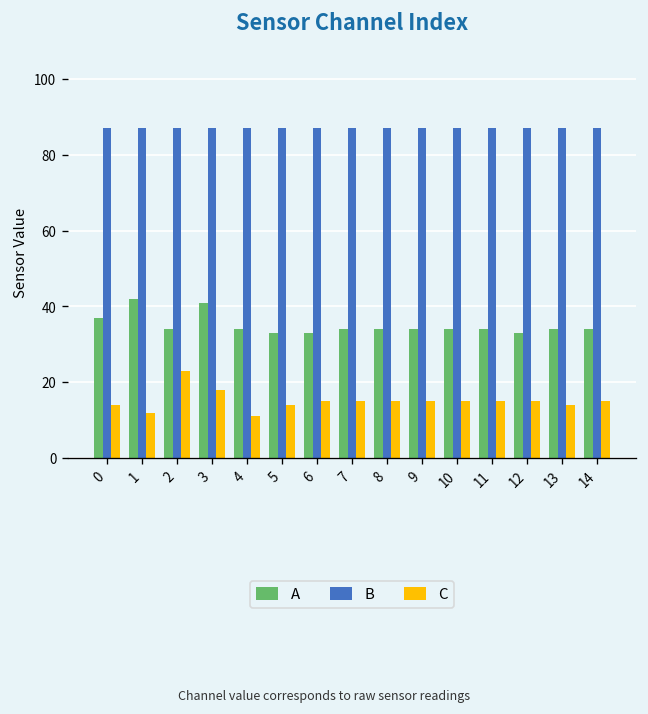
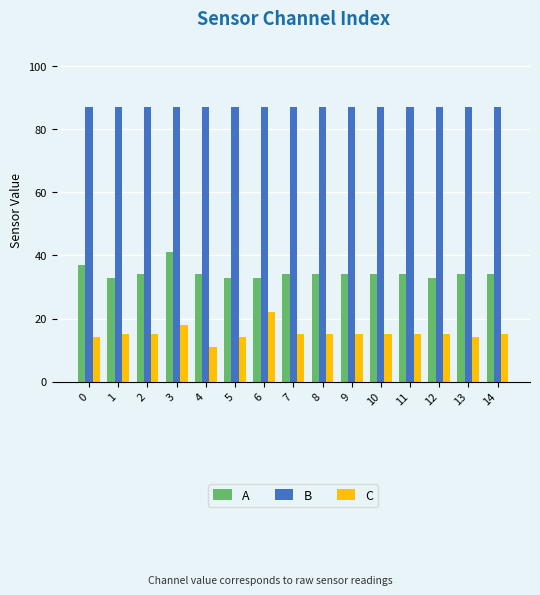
  {
    "A": {
      "0": 37,
-     "1": 42,
+     "1": 33,
      "2": 34,
      "3": 41,
      "4": 34,
      "5": 33,
      "6": 33,
      "7": 34,
      "8": 34,
      "9": 34,
      "10": 34,
      "11": 34,
      "12": 33,
      "13": 34,
      "14": 34
    },
    "B": {
      "0": 87,
      "1": 87,
      "2": 87,
      "3": 87,
      "4": 87,
      "5": 87,
      "6": 87,
      "7": 87,
      "8": 87,
      "9": 87,
      "10": 87,
      "11": 87,
      "12": 87,
      "13": 87,
      "14": 87
    },
    "C": {
      "0": 14,
-     "1": 12,
-     "2": 23,
+     "1": 15,
+     "2": 15,
      "3": 18,
      "4": 11,
      "5": 14,
-     "6": 15,
+     "6": 22,
      "7": 15,
      "8": 15,
      "9": 15,
      "10": 15,
      "11": 15,
      "12": 15,
      "13": 14,
      "14": 15
    }
  }
